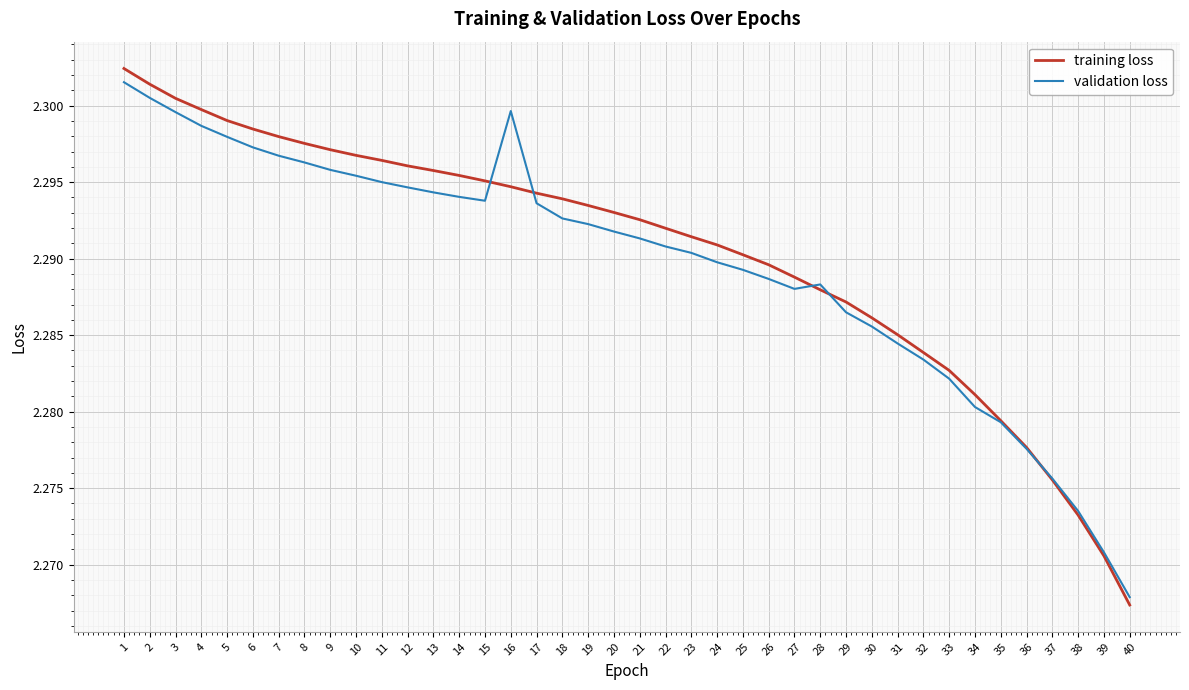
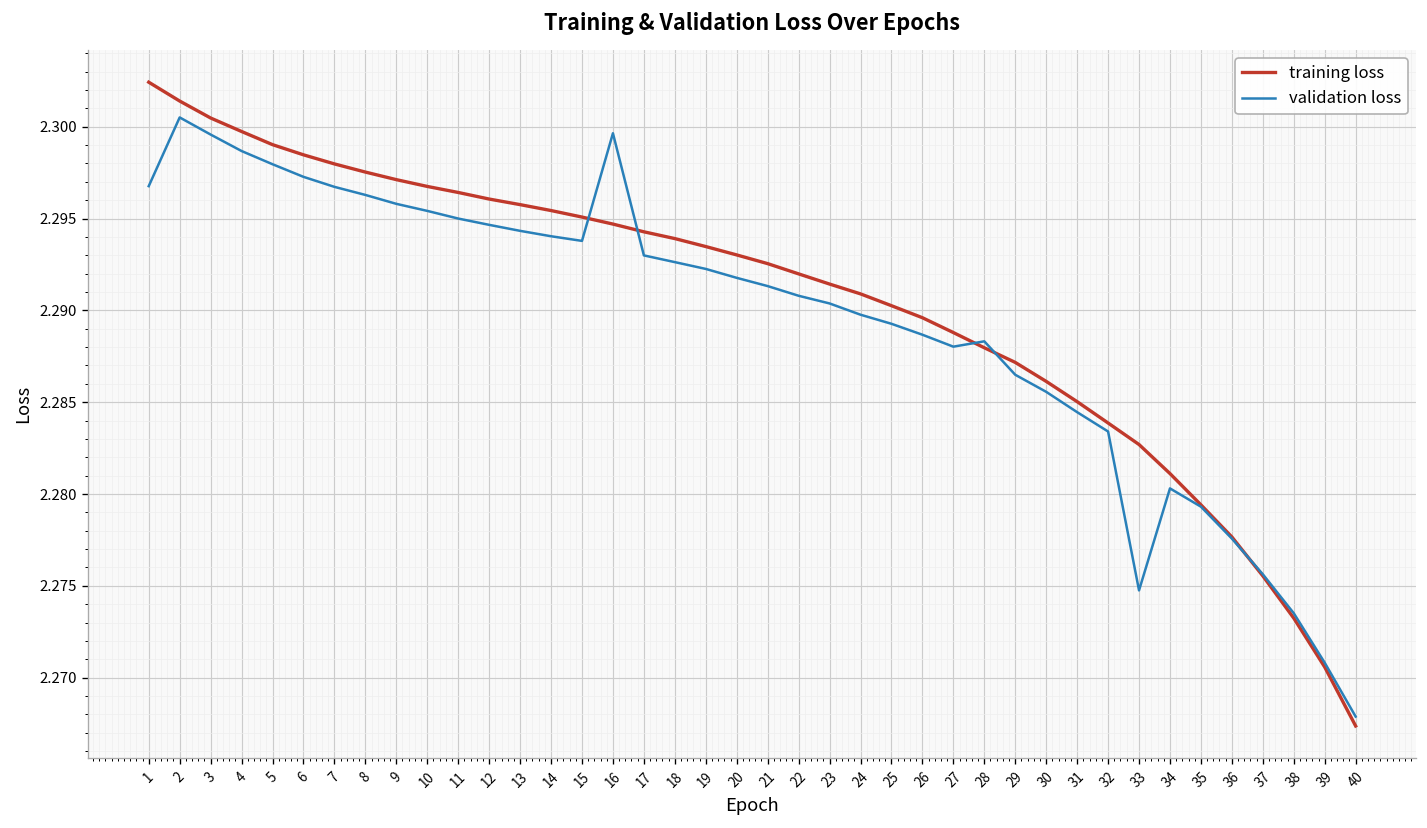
  {
    "training loss": {
      "1": 2.3024,
      "2": 2.3014,
      "3": 2.3005,
      "4": 2.2997,
      "5": 2.2990,
      "6": 2.2985,
      "7": 2.2980,
      "8": 2.2975,
      "9": 2.2971,
      "10": 2.2967,
      "11": 2.2964,
      "12": 2.2961,
      "13": 2.2958,
      "14": 2.2954,
      "15": 2.2951,
      "16": 2.2947,
      "17": 2.2943,
      "18": 2.2939,
      "19": 2.2935,
      "20": 2.2930,
      "21": 2.2925,
      "22": 2.2920,
      "23": 2.2914,
      "24": 2.2909,
      "25": 2.2903,
      "26": 2.2896,
      "27": 2.2888,
      "28": 2.2880,
      "29": 2.2872,
      "30": 2.2861,
      "31": 2.2850,
      "32": 2.2839,
      "33": 2.2827,
      "34": 2.2811,
      "38": 2.2732,
      "39": 2.2706,
      "40": 2.2674
    },
    "validation loss": {
-     "1": 2.3015,
+     "1": 2.2968,
      "2": 2.3005,
      "3": 2.2996,
      "4": 2.2987,
      "5": 2.2980,
      "6": 2.2973,
      "7": 2.2967,
      "8": 2.2963,
      "9": 2.2958,
      "10": 2.2954,
      "11": 2.2950,
      "12": 2.2947,
      "13": 2.2943,
      "14": 2.2940,
      "15": 2.2938,
      "16": 2.2996,
-     "17": 2.2936,
+     "17": 2.2930,
      "18": 2.2926,
      "19": 2.2923,
      "20": 2.2918,
      "21": 2.2913,
      "22": 2.2908,
      "23": 2.2904,
      "24": 2.2898,
      "25": 2.2893,
      "26": 2.2887,
      "27": 2.2880,
      "28": 2.2883,
      "29": 2.2865,
      "30": 2.2856,
      "31": 2.2845,
      "32": 2.2834,
-     "33": 2.2822,
+     "33": 2.2748,
      "34": 2.2803,
      "38": 2.2735,
      "39": 2.2708,
      "40": 2.2679
    }
  }
